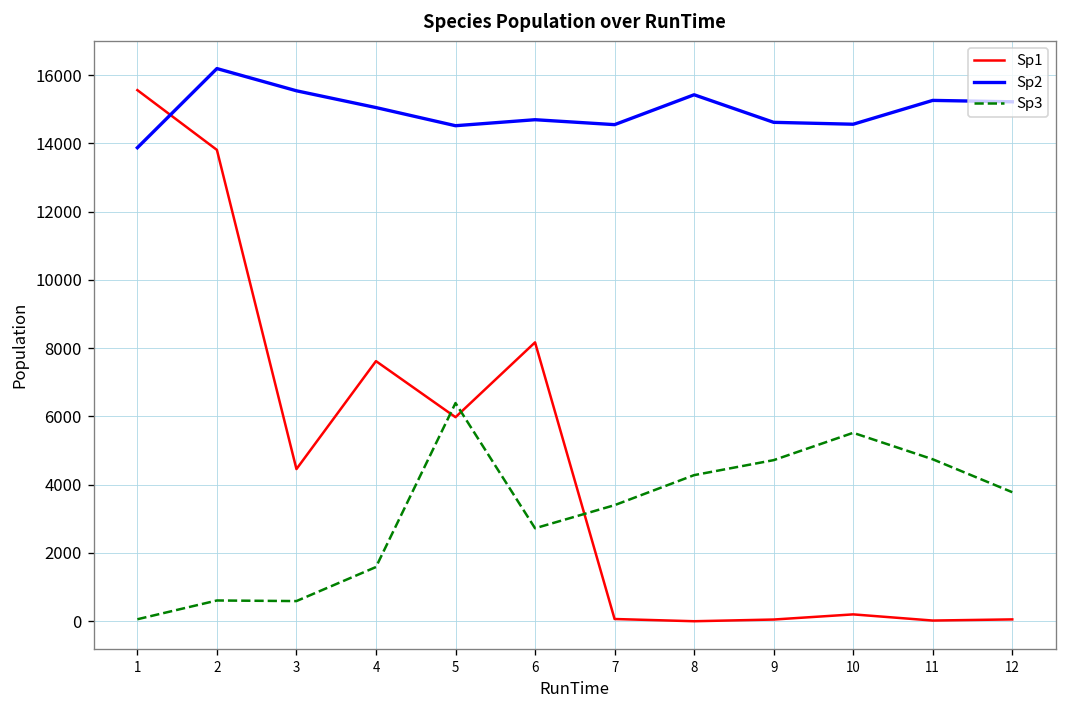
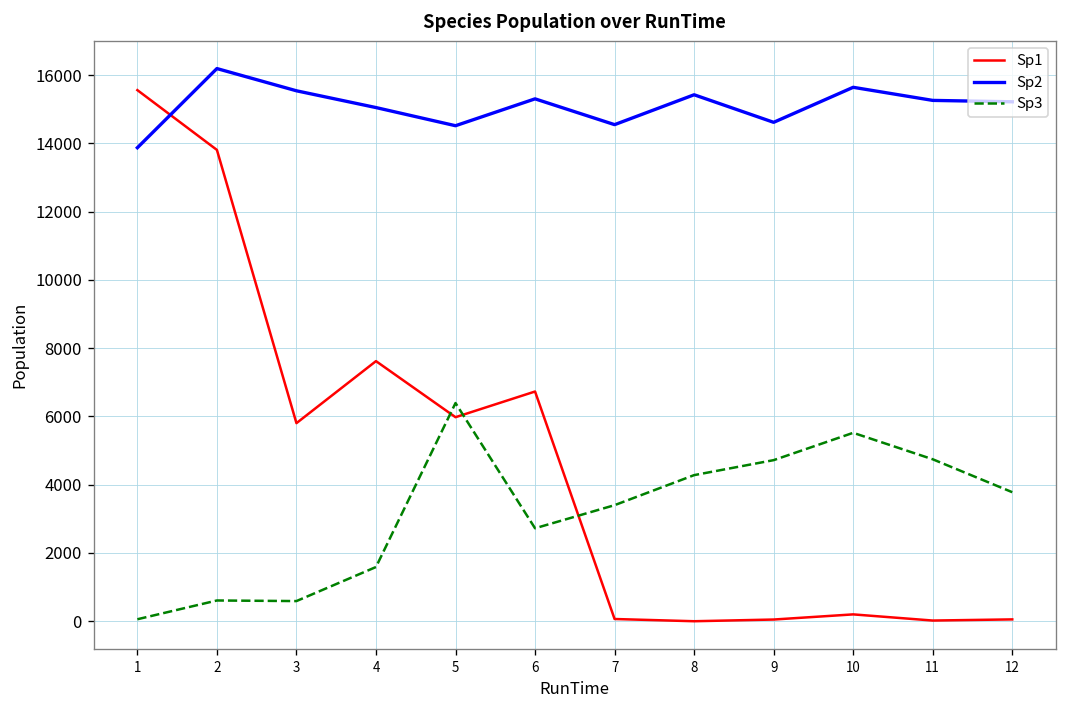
  {
    "Sp1": {
      "1": 15600,
      "2": 13800,
-     "3": 4500,
+     "3": 5800,
      "4": 7600,
      "5": 6000,
-     "6": 8200,
+     "6": 6700,
      "7": 100,
      "8": 0,
      "9": 0,
      "10": 200,
      "11": 0,
      "12": 100
    },
    "Sp2": {
      "1": 13900,
      "2": 16200,
      "3": 15500,
      "4": 15000,
      "5": 14500,
-     "6": 14700,
+     "6": 15300,
      "7": 14500,
      "8": 15400,
      "9": 14600,
-     "10": 14600,
+     "10": 15600,
      "11": 15300
    },
    "Sp3": {
      "1": 100,
      "2": 600,
      "3": 600,
      "4": 1600,
      "5": 6400,
      "6": 2700,
      "7": 3400,
      "8": 4300,
      "9": 4700,
      "10": 5500,
      "11": 4700,
      "12": 3800
    }
  }
